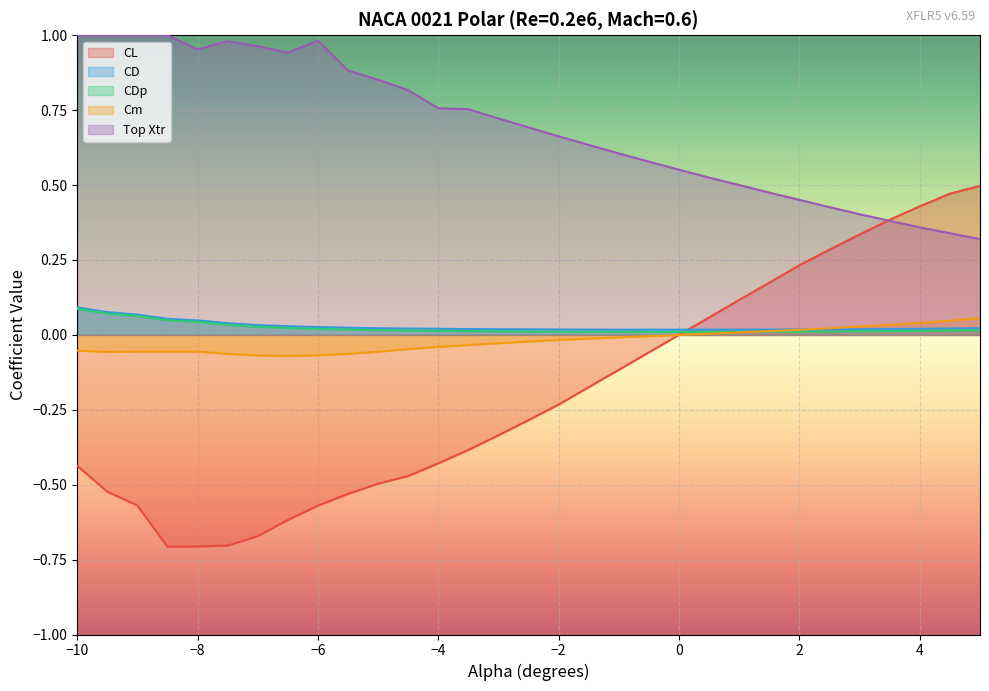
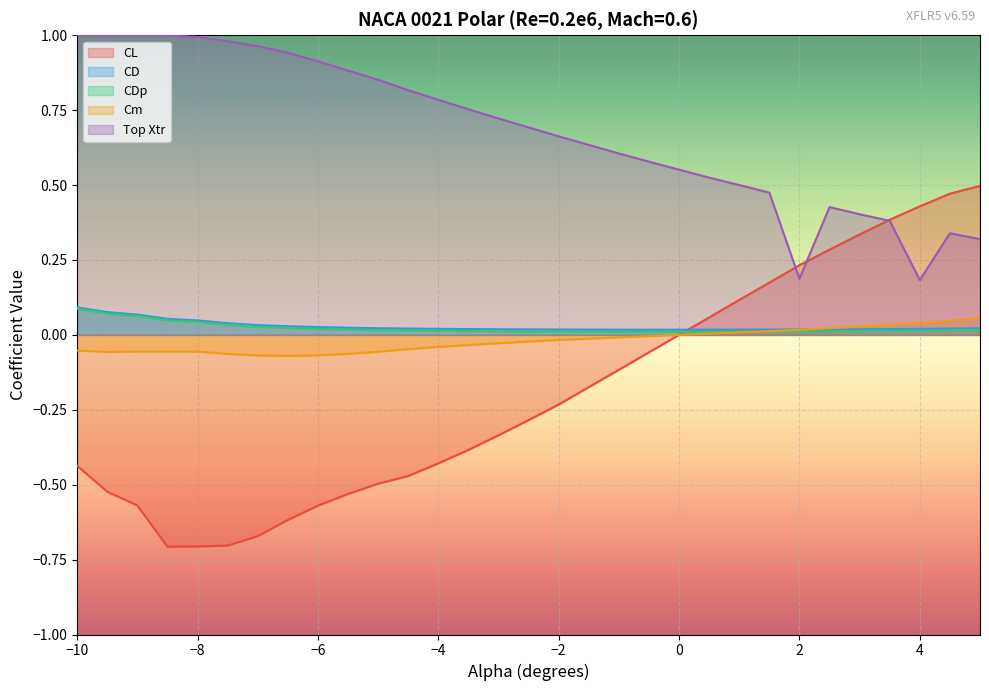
  {
    "Top Xtr": {
      "−10": 1.00,
-     "−8": 0.95,
-     "−6": 0.98,
-     "−4": 0.76,
+     "−8": 0.99,
+     "−6": 0.91,
+     "−4": 0.78,
      "−2": 0.66,
      "0": 0.55,
-     "2": 0.45,
-     "4": 0.36
+     "2": 0.19,
+     "4": 0.18
    }
  }
